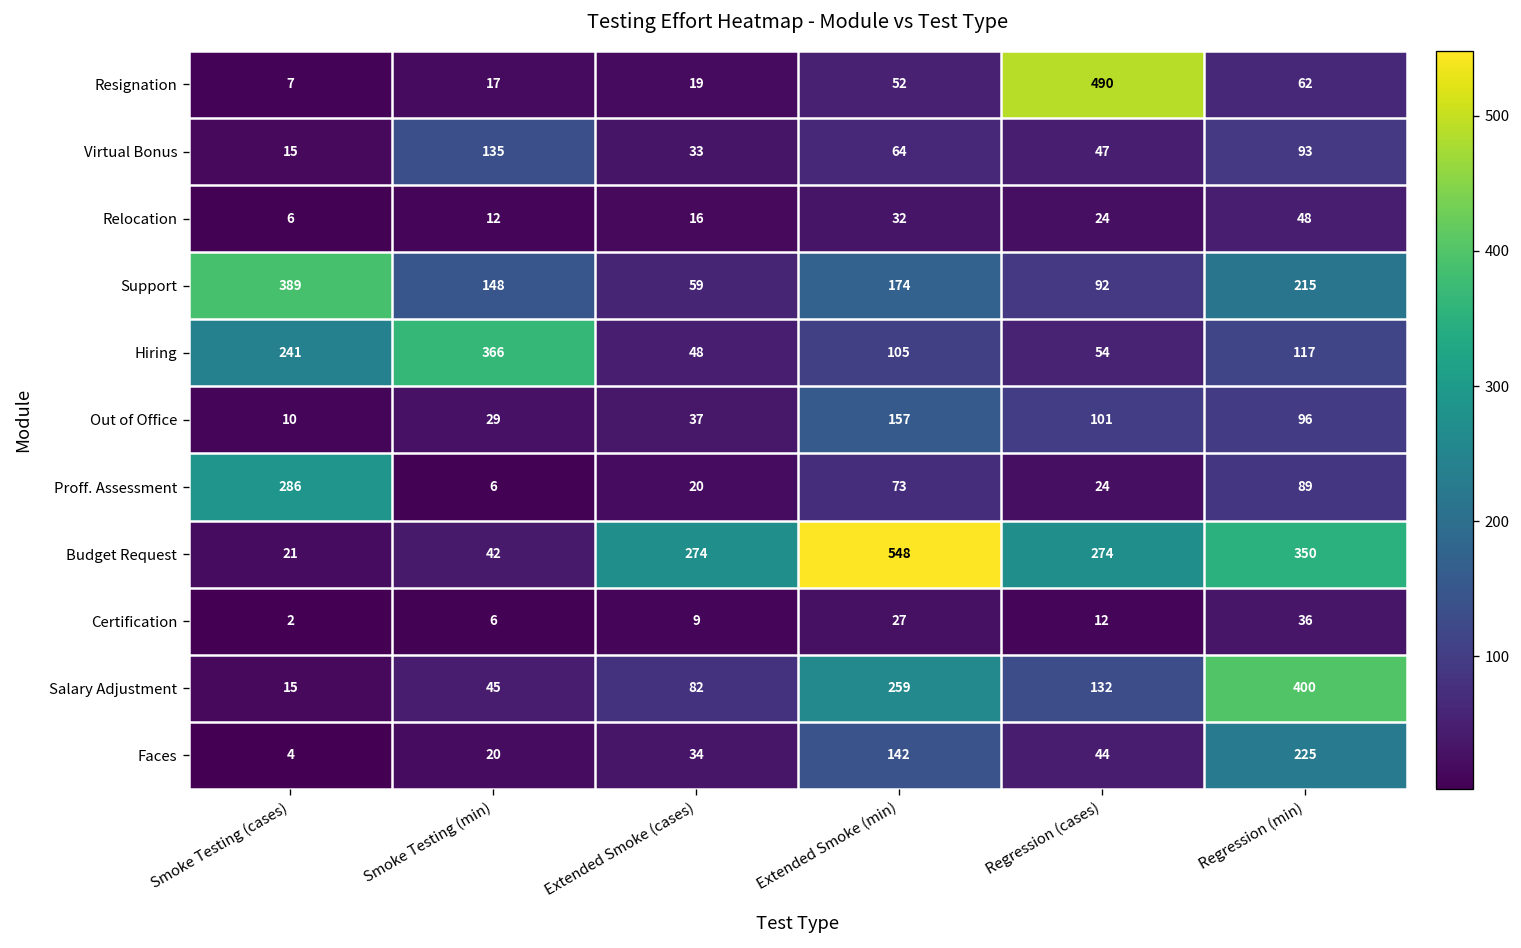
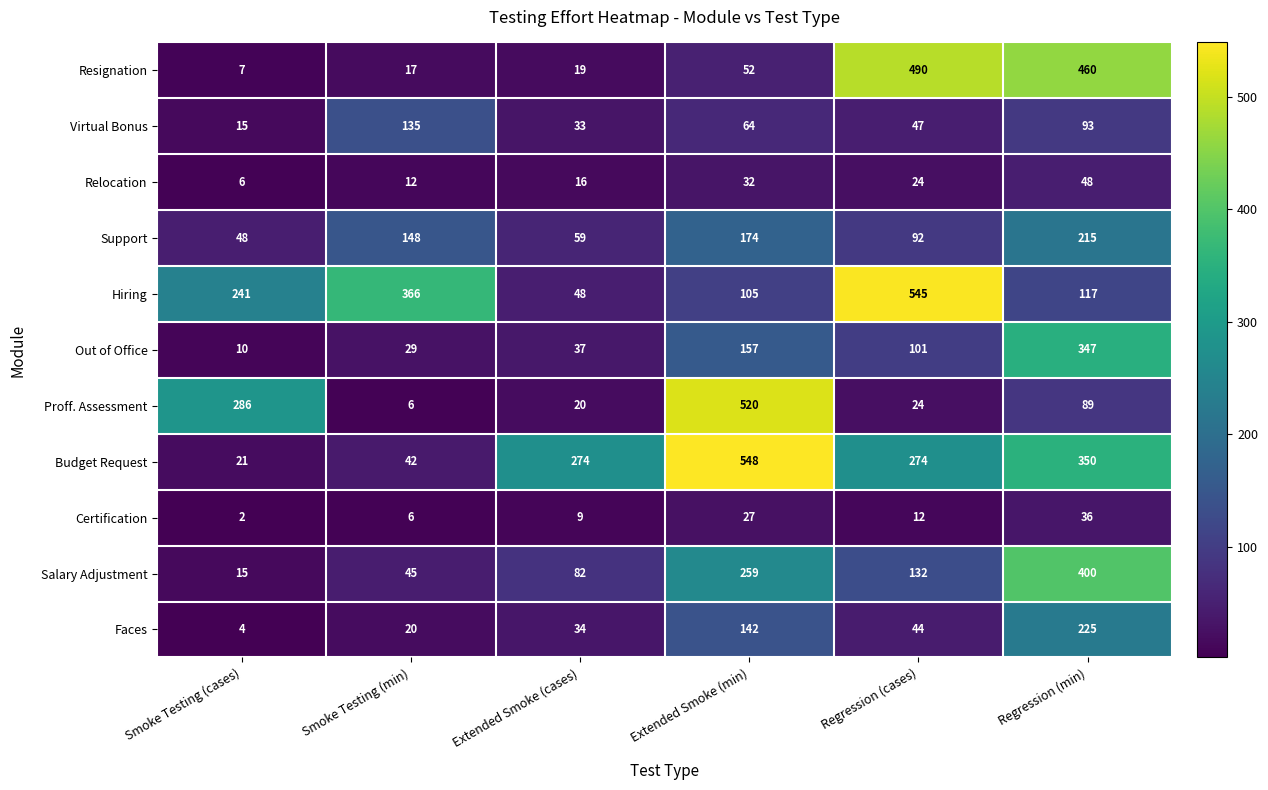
  {
    "Resignation": {
      "Smoke Testing (cases)": 7,
      "Smoke Testing (min)": 17,
      "Extended Smoke (cases)": 19,
      "Extended Smoke (min)": 52,
      "Regression (cases)": 490,
-     "Regression (min)": 62
+     "Regression (min)": 460
    },
    "Virtual Bonus": {
      "Smoke Testing (cases)": 15,
      "Smoke Testing (min)": 135,
      "Extended Smoke (cases)": 33,
      "Extended Smoke (min)": 64,
      "Regression (cases)": 47,
      "Regression (min)": 93
    },
    "Relocation": {
      "Smoke Testing (cases)": 6,
      "Smoke Testing (min)": 12,
      "Extended Smoke (cases)": 16,
      "Extended Smoke (min)": 32,
      "Regression (cases)": 24,
      "Regression (min)": 48
    },
    "Support": {
-     "Smoke Testing (cases)": 389,
+     "Smoke Testing (cases)": 48,
      "Smoke Testing (min)": 148,
      "Extended Smoke (cases)": 59,
      "Extended Smoke (min)": 174,
      "Regression (cases)": 92,
      "Regression (min)": 215
    },
    "Hiring": {
      "Smoke Testing (cases)": 241,
      "Smoke Testing (min)": 366,
      "Extended Smoke (cases)": 48,
      "Extended Smoke (min)": 105,
-     "Regression (cases)": 54,
+     "Regression (cases)": 545,
      "Regression (min)": 117
    },
    "Out of Office": {
      "Smoke Testing (cases)": 10,
      "Smoke Testing (min)": 29,
      "Extended Smoke (cases)": 37,
      "Extended Smoke (min)": 157,
      "Regression (cases)": 101,
-     "Regression (min)": 96
+     "Regression (min)": 347
    },
    "Proff. Assessment": {
      "Smoke Testing (cases)": 286,
      "Smoke Testing (min)": 6,
      "Extended Smoke (cases)": 20,
-     "Extended Smoke (min)": 73,
+     "Extended Smoke (min)": 520,
      "Regression (cases)": 24,
      "Regression (min)": 89
    },
    "Budget Request": {
      "Smoke Testing (cases)": 21,
      "Smoke Testing (min)": 42,
      "Extended Smoke (cases)": 274,
      "Extended Smoke (min)": 548,
      "Regression (cases)": 274,
      "Regression (min)": 350
    },
    "Certification": {
      "Smoke Testing (cases)": 2,
      "Smoke Testing (min)": 6,
      "Extended Smoke (cases)": 9,
      "Extended Smoke (min)": 27,
      "Regression (cases)": 12,
      "Regression (min)": 36
    },
    "Salary Adjustment": {
      "Smoke Testing (cases)": 15,
      "Smoke Testing (min)": 45,
      "Extended Smoke (cases)": 82,
      "Extended Smoke (min)": 259,
      "Regression (cases)": 132,
      "Regression (min)": 400
    },
    "Faces": {
      "Smoke Testing (cases)": 4,
      "Smoke Testing (min)": 20,
      "Extended Smoke (cases)": 34,
      "Extended Smoke (min)": 142,
      "Regression (cases)": 44,
      "Regression (min)": 225
    }
  }
